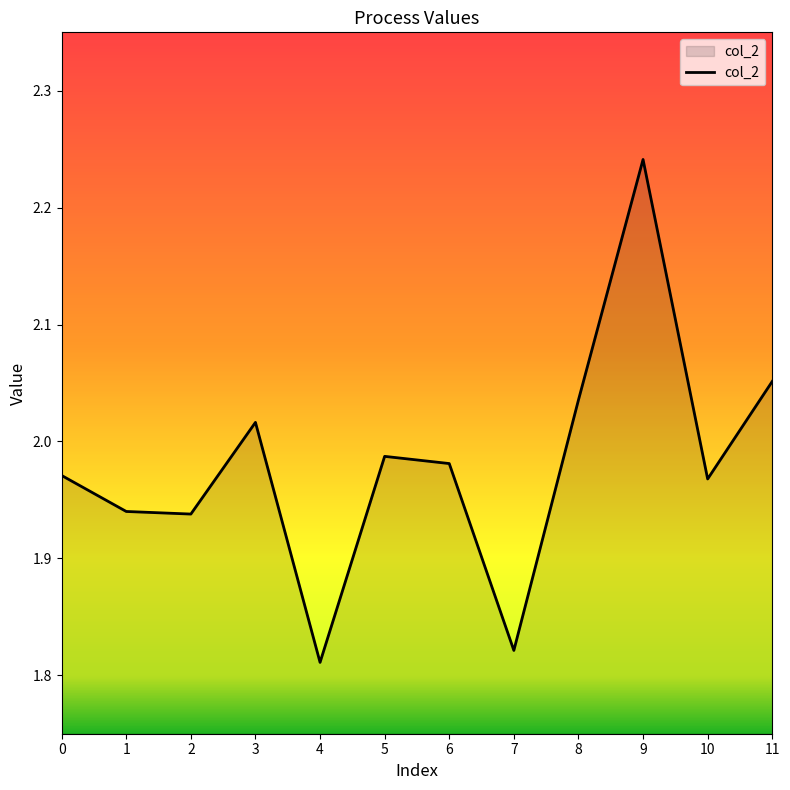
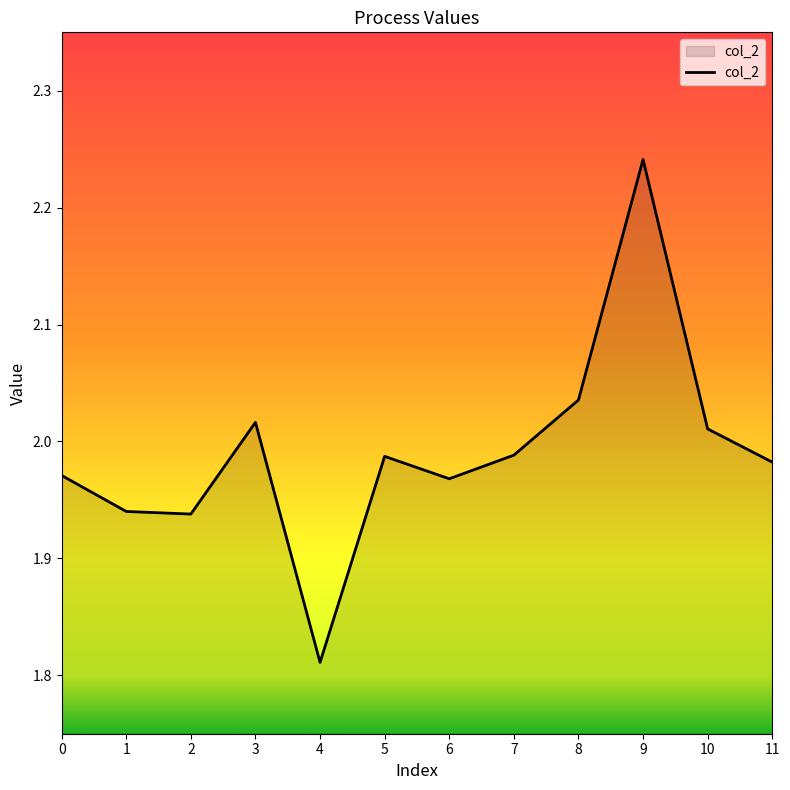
  {
    "0": 1.971,
    "1": 1.940,
    "2": 1.938,
    "3": 2.016,
    "4": 1.811,
    "5": 1.987,
-   "6": 1.981,
-   "7": 1.821,
+   "6": 1.968,
+   "7": 1.988,
    "8": 2.035,
    "9": 2.241,
-   "10": 1.968,
-   "11": 2.051
+   "10": 2.011,
+   "11": 1.982
  }
